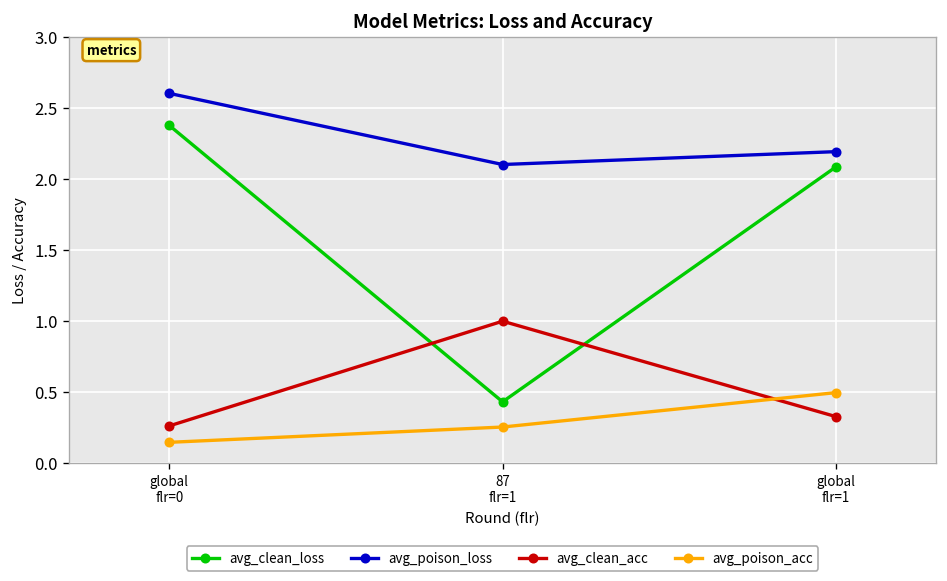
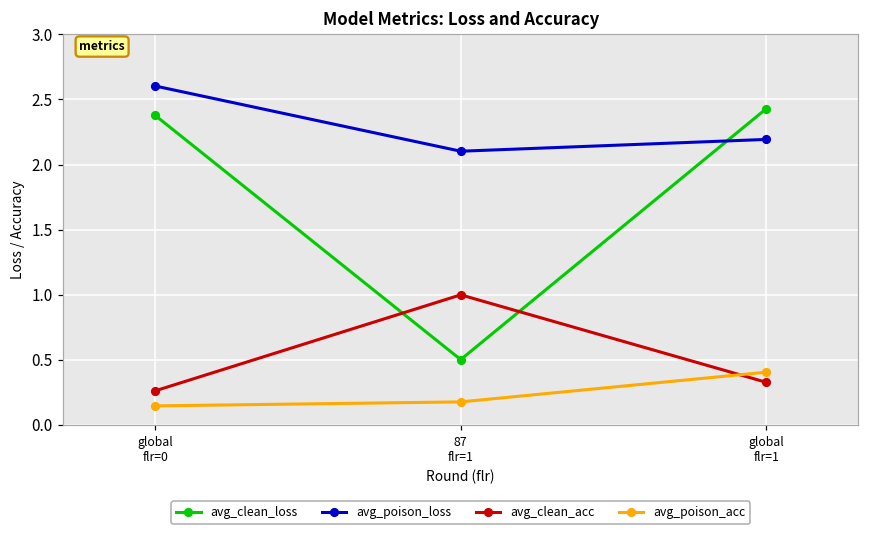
  {
    "avg_clean_loss": {
      "global flr=0": 2.38,
-     "87 flr=1": 0.43,
-     "global flr=1": 2.09
+     "87 flr=1": 0.50,
+     "global flr=1": 2.43
    },
    "avg_poison_loss": {
      "global flr=0": 2.60,
      "87 flr=1": 2.10,
      "global flr=1": 2.19
    },
    "avg_clean_acc": {
      "global flr=0": 0.26,
      "87 flr=1": 1.00,
      "global flr=1": 0.33
    },
    "avg_poison_acc": {
      "global flr=0": 0.15,
-     "87 flr=1": 0.25,
-     "global flr=1": 0.50
+     "87 flr=1": 0.18,
+     "global flr=1": 0.40
    }
  }
